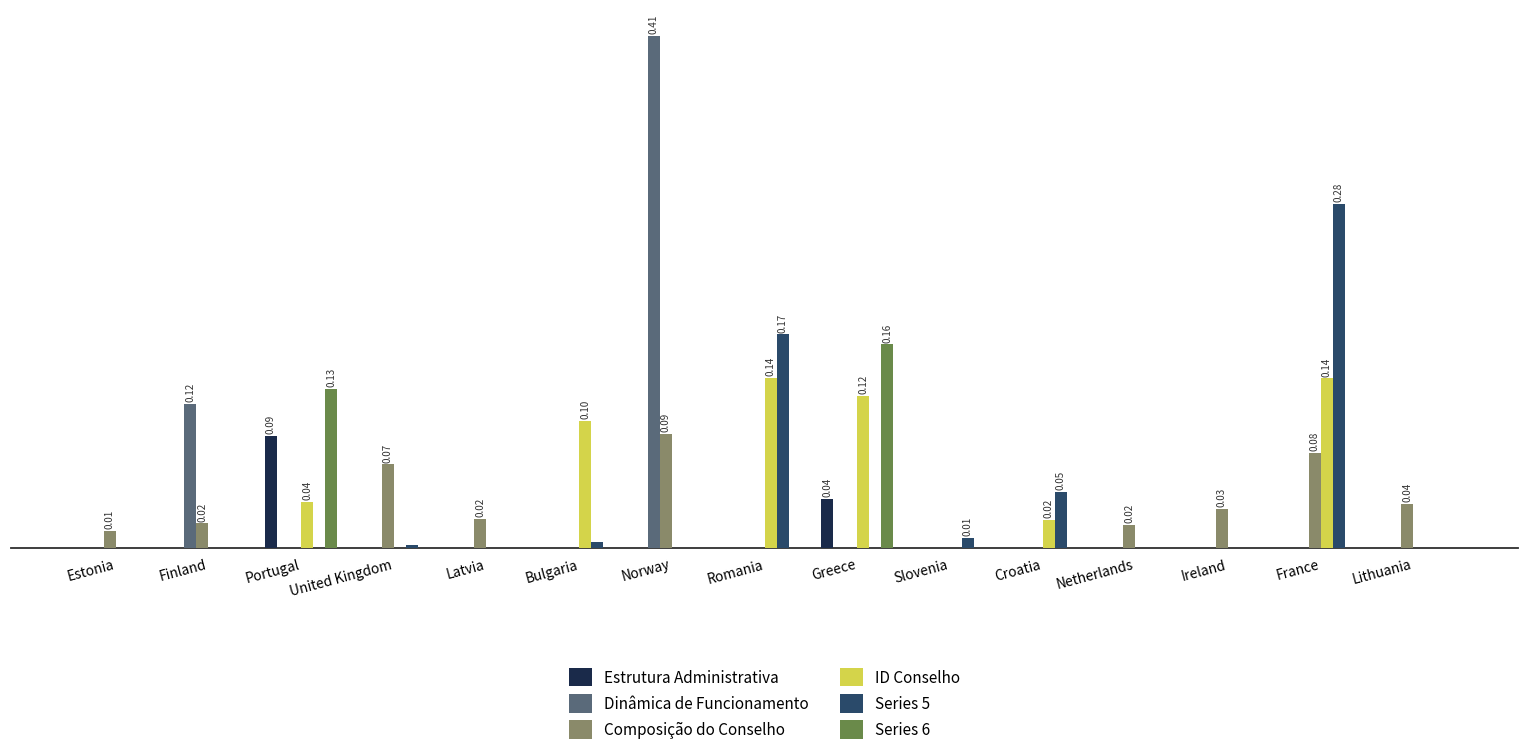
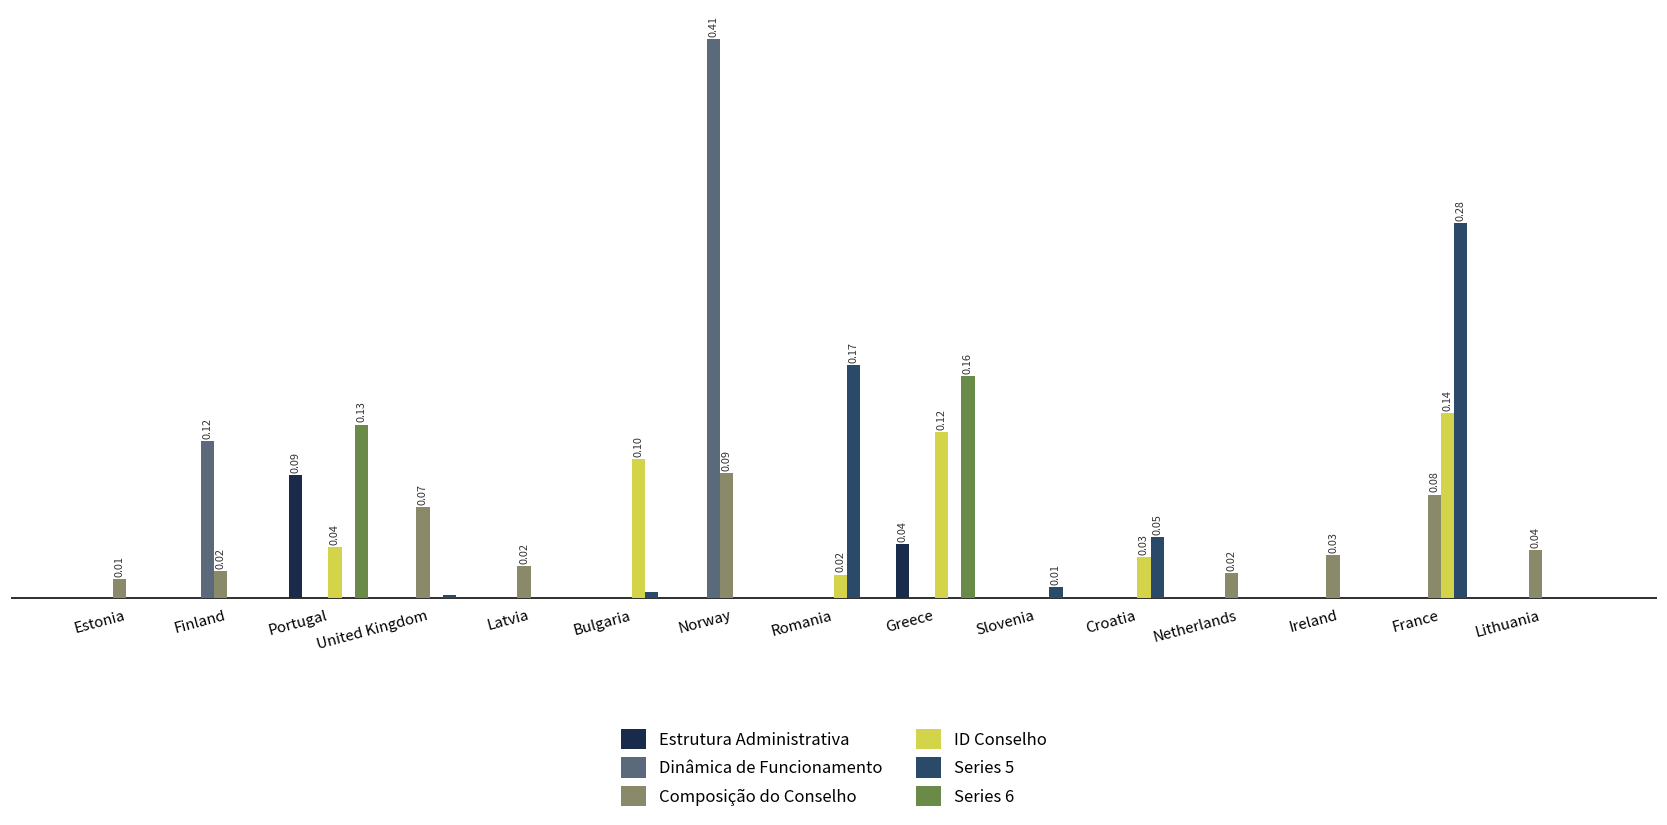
  {
    "ID Conselho": {
      "Portugal": 0.04,
      "Bulgaria": 0.10,
-     "Romania": 0.14,
+     "Romania": 0.02,
      "Greece": 0.12,
-     "Croatia": 0.02,
+     "Croatia": 0.03,
      "France": 0.14
    }
  }
